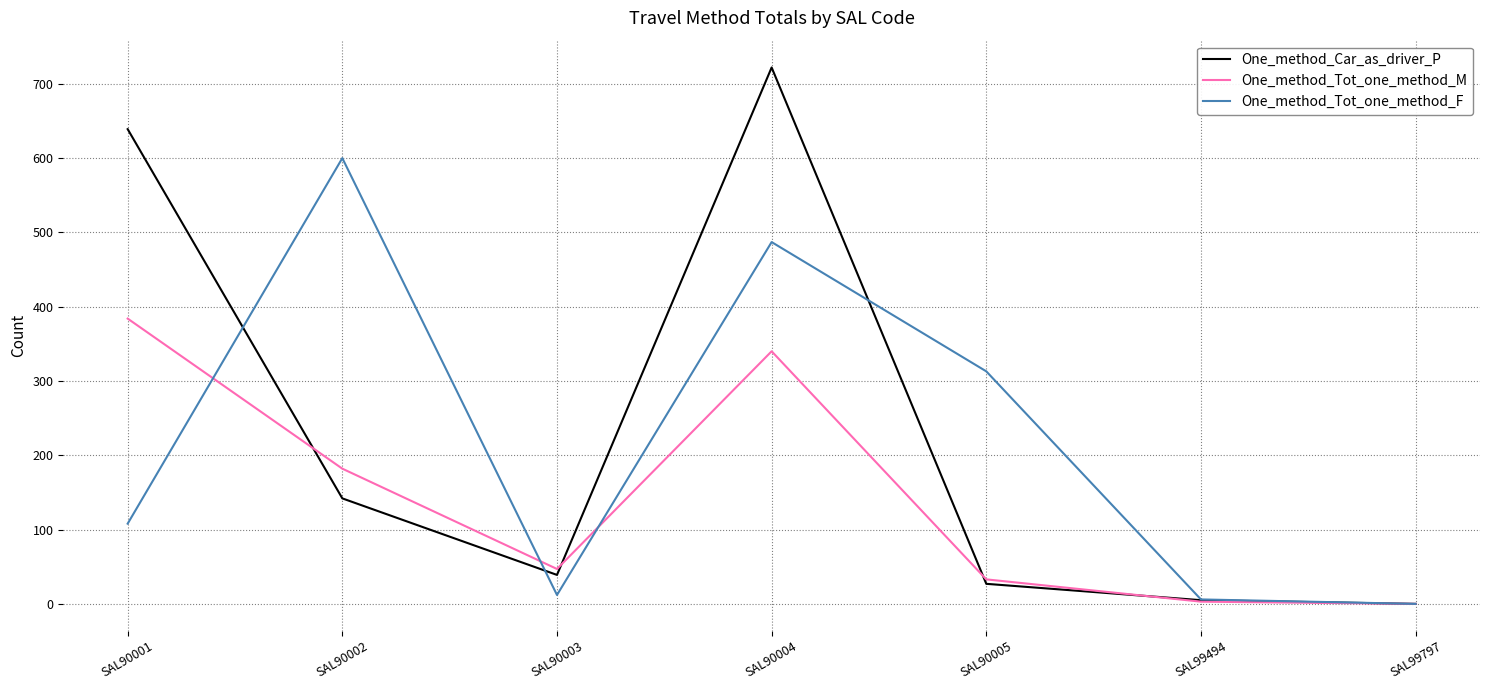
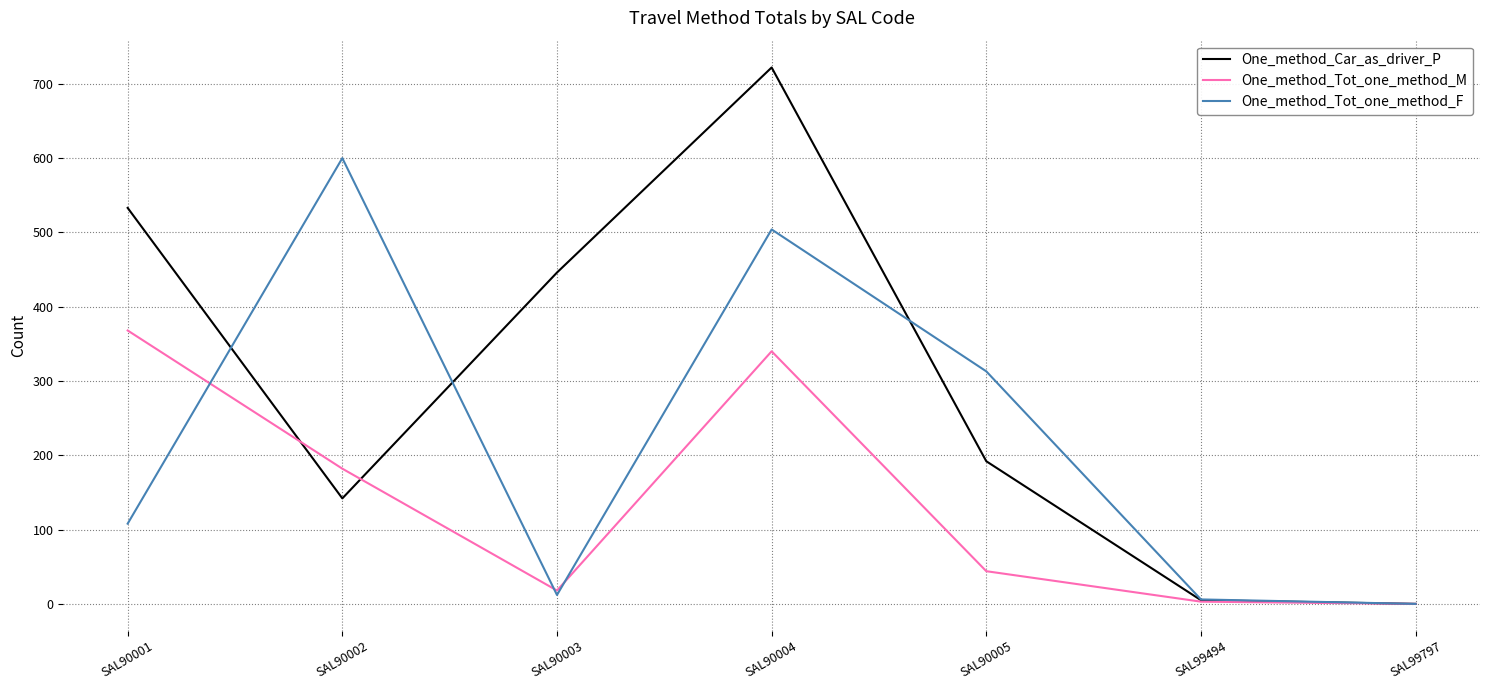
  {
    "One_method_Car_as_driver_P": {
-     "SAL90001": 640,
+     "SAL90001": 530,
      "SAL90002": 140,
-     "SAL90003": 40,
+     "SAL90003": 450,
      "SAL90004": 720,
-     "SAL90005": 30
+     "SAL90005": 190
    },
    "One_method_Tot_one_method_M": {
-     "SAL90001": 380,
+     "SAL90001": 370,
      "SAL90002": 180,
-     "SAL90003": 50,
+     "SAL90003": 20,
      "SAL90004": 340,
-     "SAL90005": 30
+     "SAL90005": 40
    },
    "One_method_Tot_one_method_F": {
      "SAL90001": 110,
      "SAL90002": 600,
      "SAL90003": 10,
-     "SAL90004": 490,
+     "SAL90004": 500,
      "SAL90005": 310
    }
  }
